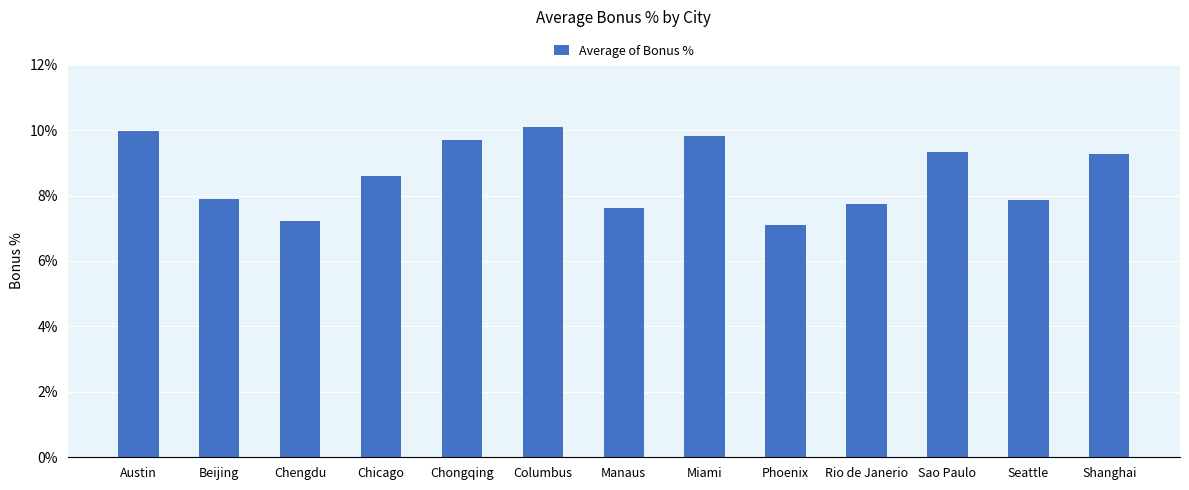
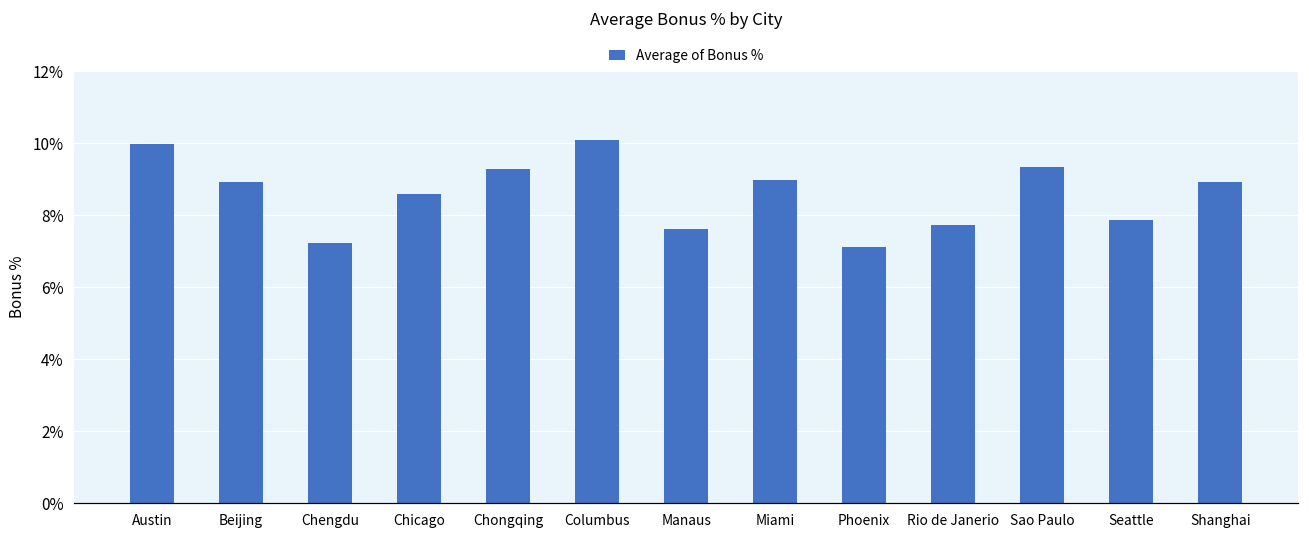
  {
    "Austin": "10.0%",
-   "Beijing": "7.9%",
+   "Beijing": "8.9%",
    "Chengdu": "7.2%",
    "Chicago": "8.6%",
-   "Chongqing": "9.7%",
+   "Chongqing": "9.3%",
    "Columbus": "10.1%",
    "Manaus": "7.6%",
-   "Miami": "9.8%",
+   "Miami": "9.0%",
    "Phoenix": "7.1%",
    "Rio de Janerio": "7.7%",
    "Sao Paulo": "9.3%",
    "Seattle": "7.9%",
-   "Shanghai": "9.3%"
+   "Shanghai": "8.9%"
  }
